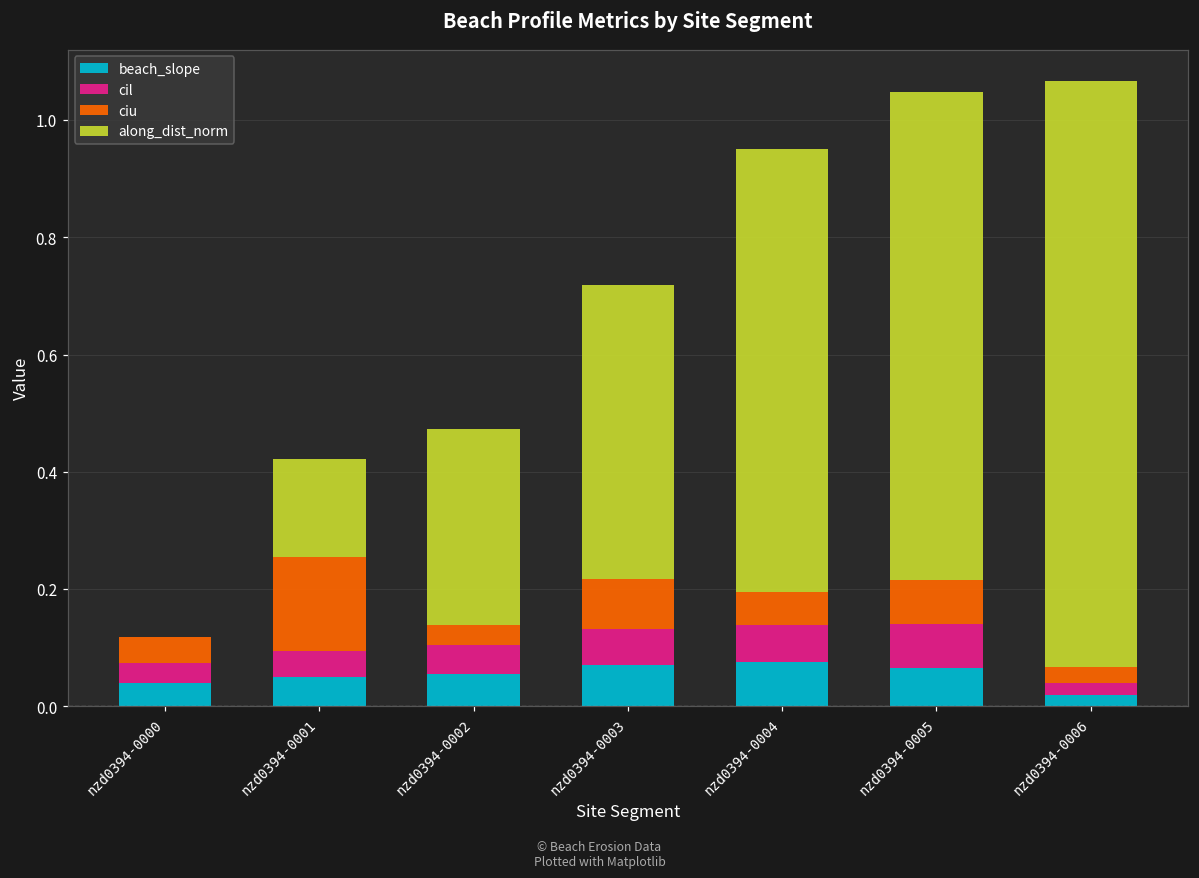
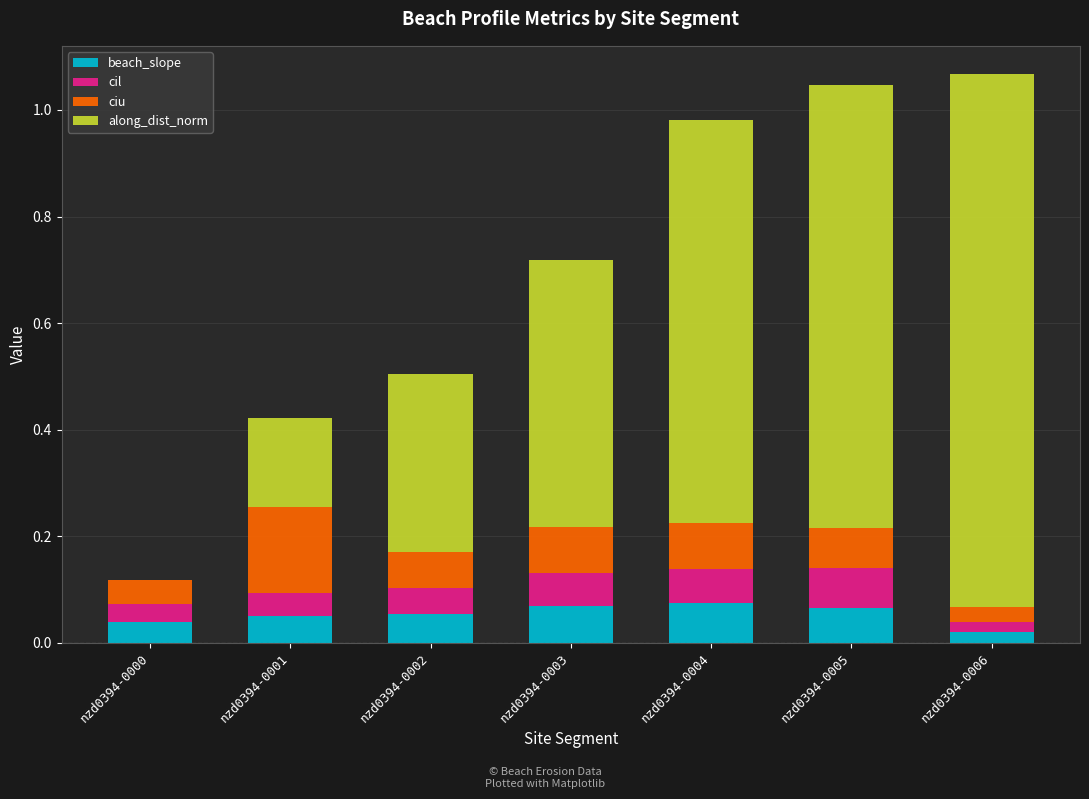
  {
    "cil": {
      "nzd0394-0000": 0.03,
      "nzd0394-0001": 0.04,
      "nzd0394-0002": 0.05,
      "nzd0394-0003": 0.06,
      "nzd0394-0004": 0.06,
      "nzd0394-0005": 0.08,
      "nzd0394-0006": 0.02
    },
    "ciu": {
      "nzd0394-0000": 0.05,
      "nzd0394-0001": 0.16,
-     "nzd0394-0002": 0.04,
+     "nzd0394-0002": 0.07,
      "nzd0394-0003": 0.09,
-     "nzd0394-0004": 0.06,
+     "nzd0394-0004": 0.09,
      "nzd0394-0005": 0.07,
      "nzd0394-0006": 0.03
    },
    "along_dist_norm": {
      "nzd0394-0000": 0.00,
      "nzd0394-0001": 0.17,
      "nzd0394-0002": 0.33,
      "nzd0394-0003": 0.50,
      "nzd0394-0004": 0.76,
      "nzd0394-0005": 0.83,
      "nzd0394-0006": 1.00
    }
  }
